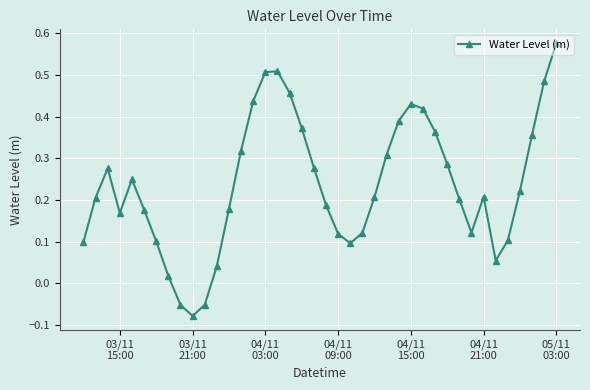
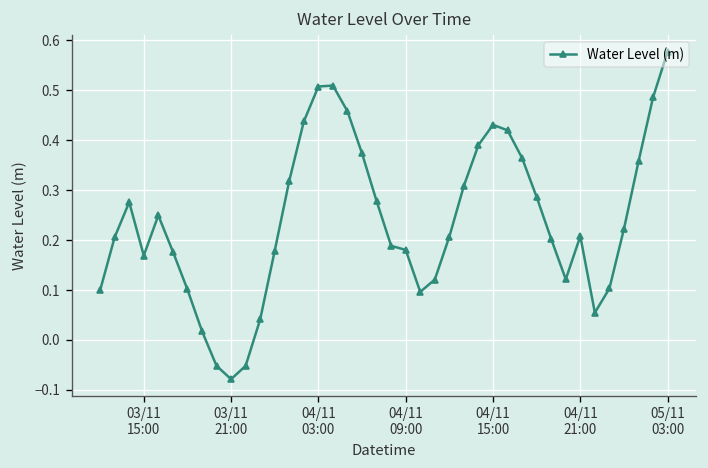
  {
    "03/11 15:00": 0.17,
    "03/11 21:00": -0.08,
    "04/11 03:00": 0.51,
-   "04/11 09:00": 0.12,
+   "04/11 09:00": 0.18,
    "04/11 15:00": 0.43,
    "04/11 21:00": 0.21
  }
